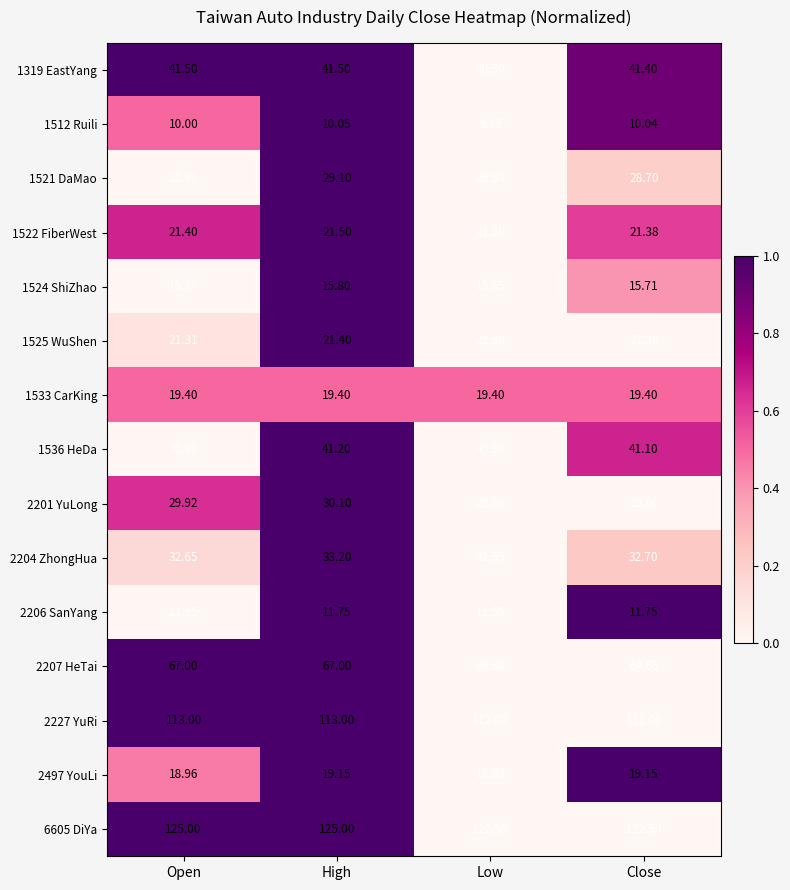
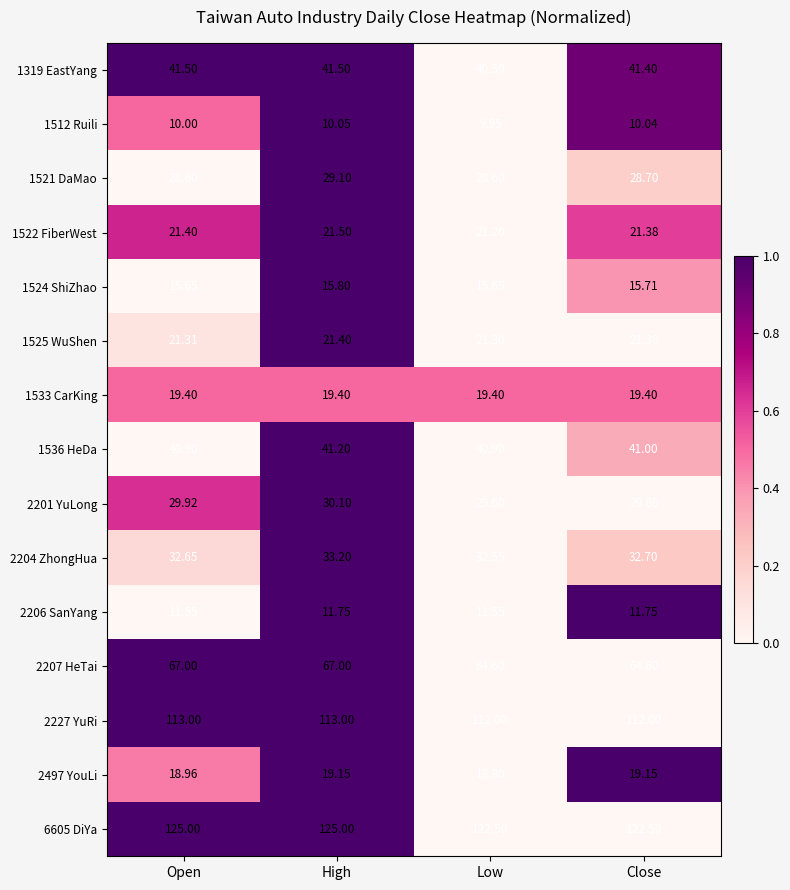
  {
    "1319 EastYang": {
      "Open": 41.50,
      "High": 41.50,
      "Close": 41.40
    },
    "1512 Ruili": {
      "Open": 10.00,
      "High": 10.05,
      "Close": 10.04
    },
    "1521 DaMao": {
      "High": 29.10,
      "Close": 28.70
    },
    "1522 FiberWest": {
      "Open": 21.40,
      "High": 21.50,
      "Close": 21.38
    },
    "1524 ShiZhao": {
      "High": 15.80,
      "Close": 15.71
    },
    "1525 WuShen": {
      "High": 21.40
    },
    "1533 CarKing": {
      "Open": 19.40,
      "High": 19.40,
      "Low": 19.40,
      "Close": 19.40
    },
    "1536 HeDa": {
      "High": 41.20,
-     "Close": 41.10
+     "Close": 41.00
    },
    "2201 YuLong": {
      "Open": 29.92,
      "High": 30.10
    },
    "2204 ZhongHua": {
      "High": 33.20,
      "Close": 32.70
    },
    "2206 SanYang": {
      "High": 11.75,
      "Close": 11.75
    },
    "2207 HeTai": {
      "Open": 67.00,
      "High": 67.00
    },
    "2227 YuRi": {
      "Open": 113.00,
      "High": 113.00
    },
    "2497 YouLi": {
      "Open": 18.96,
      "High": 19.15,
      "Close": 19.15
    },
    "6605 DiYa": {
      "Open": 125.00,
      "High": 125.00
    }
  }
